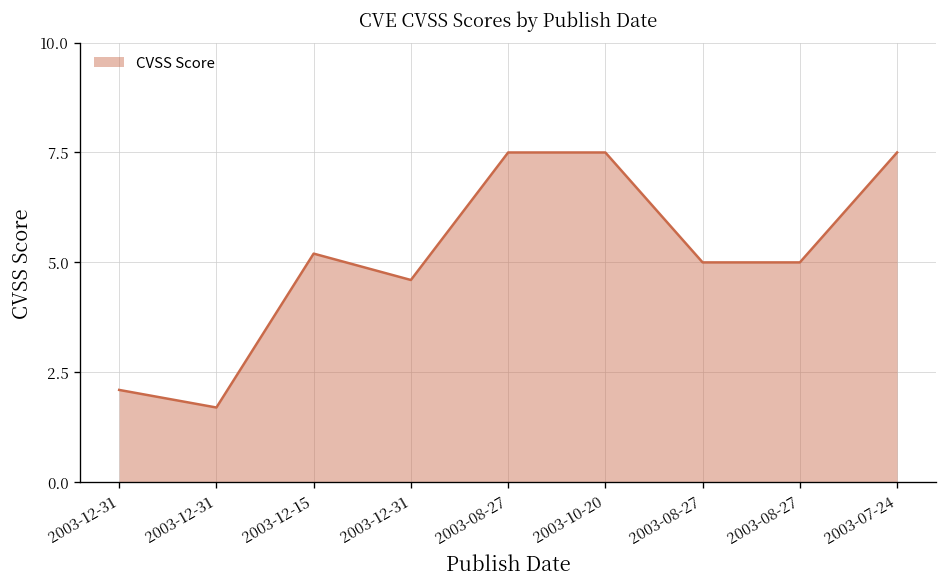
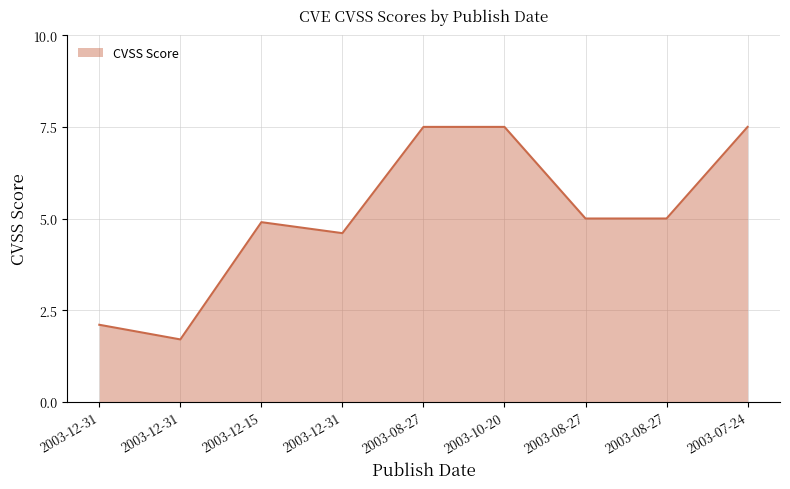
  {
-   "2003-12-15": 5.2,
+   "2003-12-15": 4.9,
    "2003-10-20": 7.5,
    "2003-07-24": 7.5
  }
